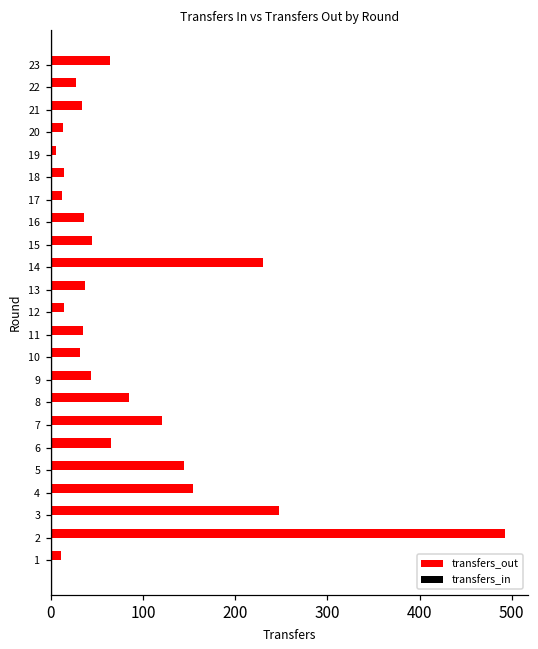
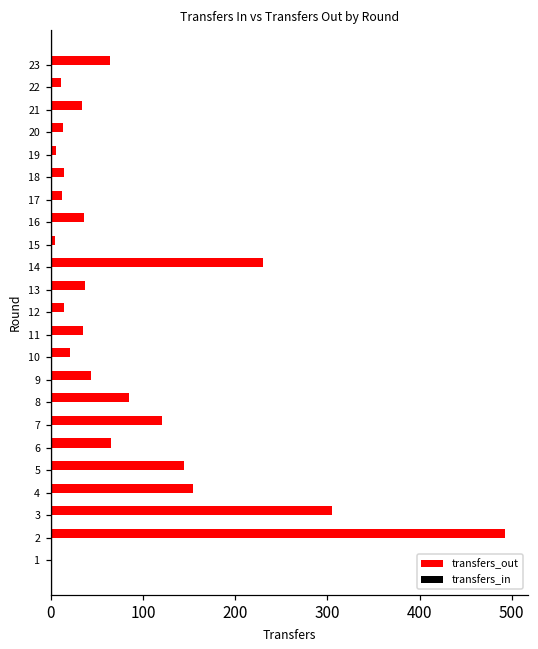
  {
    "transfers_out": {
      "23": 60,
-     "22": 30,
+     "22": 10,
      "21": 30,
      "20": 10,
      "19": 10,
      "18": 10,
      "17": 10,
      "16": 40,
-     "15": 50,
+     "15": 0,
      "14": 230,
      "13": 40,
      "12": 10,
      "11": 40,
-     "10": 30,
+     "10": 20,
      "9": 40,
      "8": 90,
      "7": 120,
      "6": 70,
      "5": 140,
      "4": 150,
-     "3": 250,
+     "3": 310,
      "2": 490,
-     "1": 10
+     "1": 0
    },
    "transfers_in": {
      "23": 0,
      "22": 0,
      "21": 0,
      "20": 0,
      "19": 0,
      "18": 0,
      "17": 0,
      "16": 0,
      "15": 0,
      "14": 0,
      "13": 0,
      "12": 0,
      "11": 0,
      "10": 0,
      "9": 0,
      "8": 0,
      "7": 0,
      "6": 0,
      "5": 0,
      "4": 0,
      "3": 0,
      "2": 0,
      "1": 0
    }
  }
